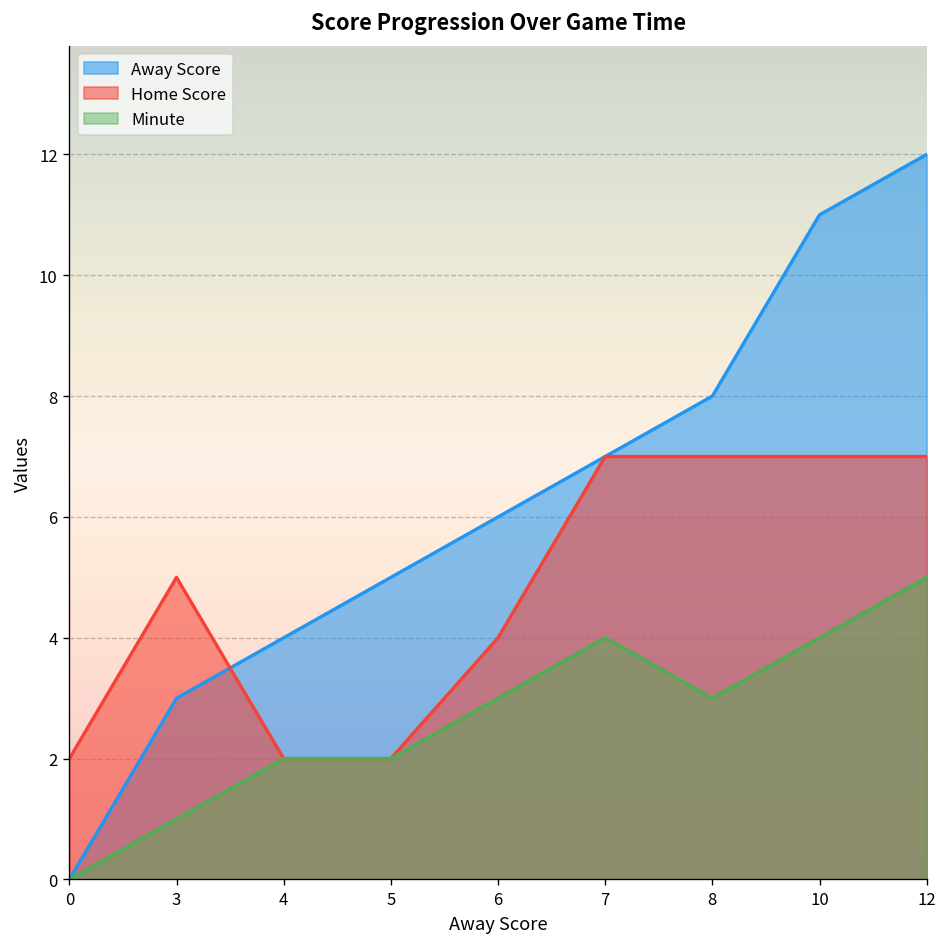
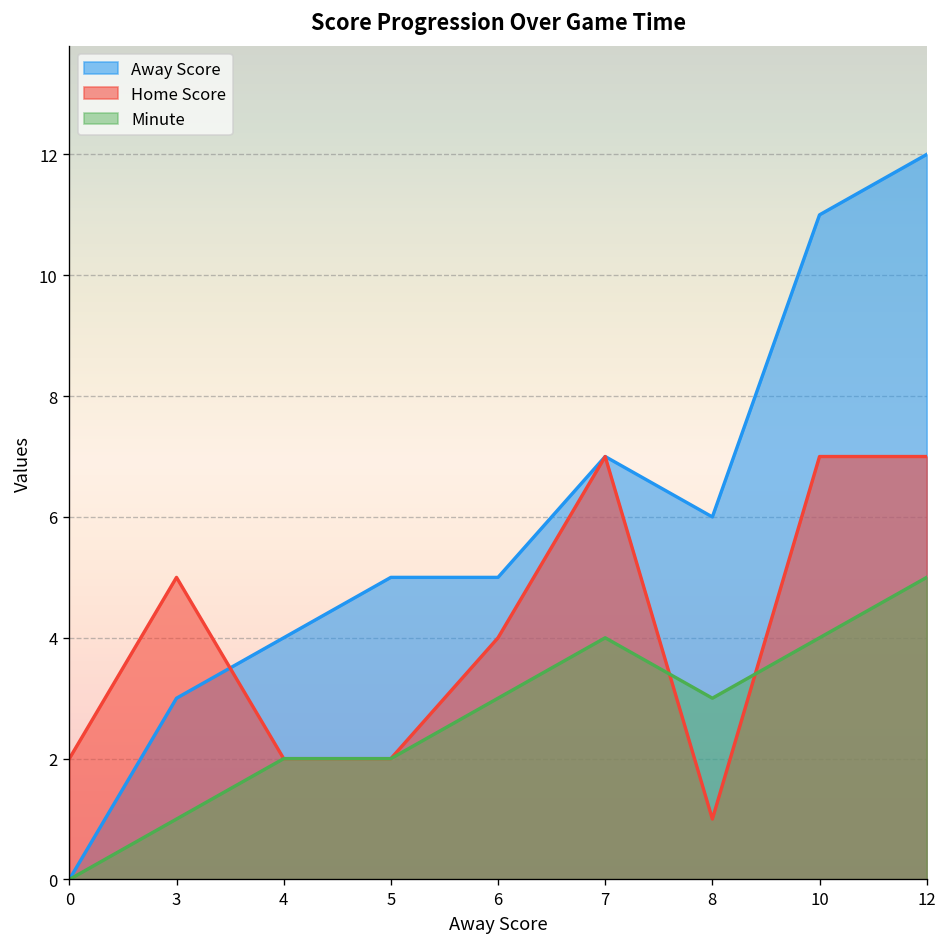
  {
    "Away Score": {
      "3": 3,
      "4": 4,
      "5": 5,
-     "6": 6,
-     "8": 8,
+     "6": 5,
+     "8": 6,
      "10": 11,
      "12": 12
    },
    "Home Score": {
      "0": 2,
      "3": 5,
      "6": 4,
-     "8": 7,
+     "8": 1,
      "10": 7,
      "12": 7
    },
    "Minute": {
      "3": 1,
      "6": 3,
      "7": 4,
      "8": 3,
      "10": 4,
      "12": 5
    }
  }
